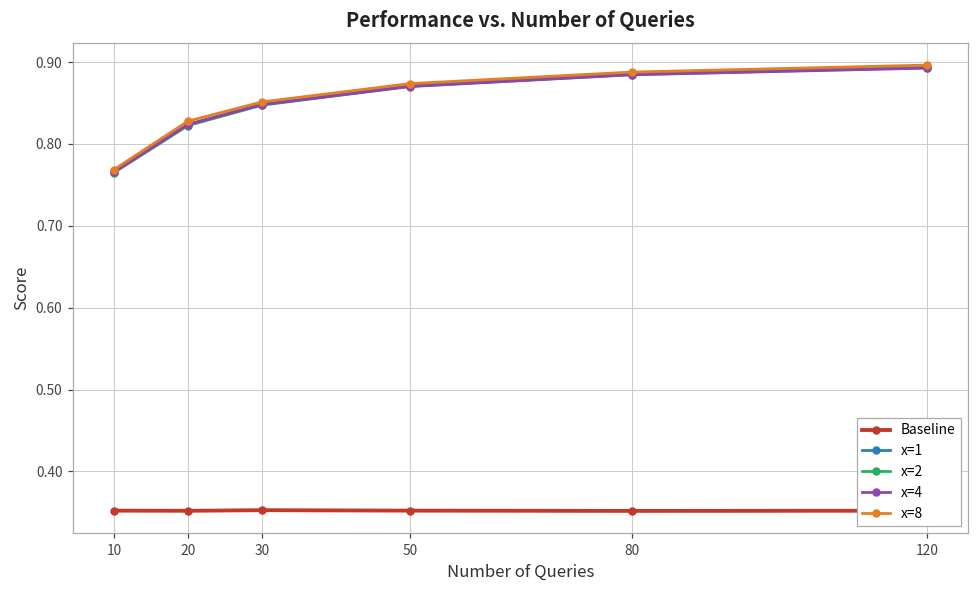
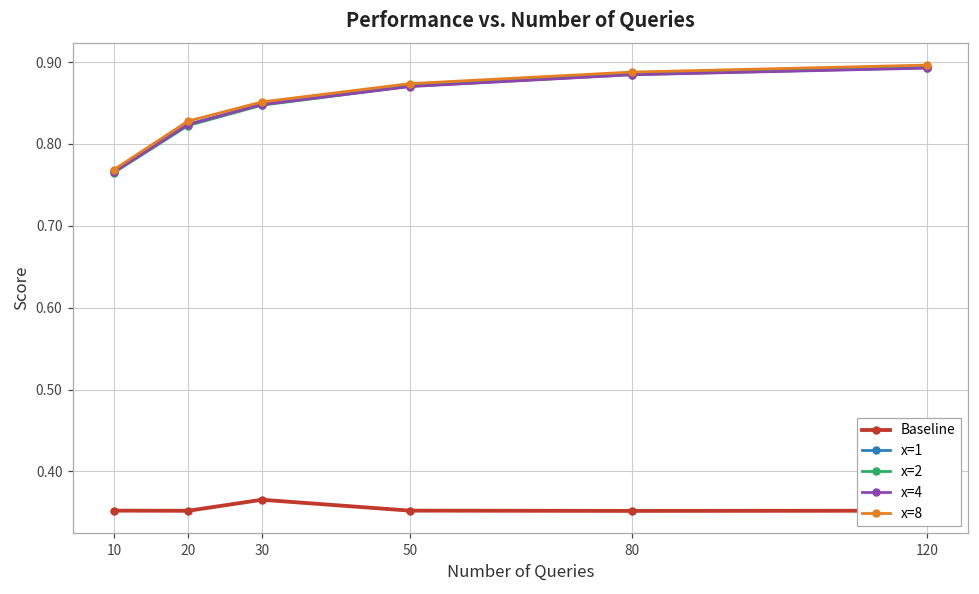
  {
    "Baseline": {
      "10": 0.35,
      "20": 0.35,
-     "30": 0.35,
+     "30": 0.37,
      "50": 0.35,
      "80": 0.35
    },
    "x=8": {
      "20": 0.83
    }
  }
